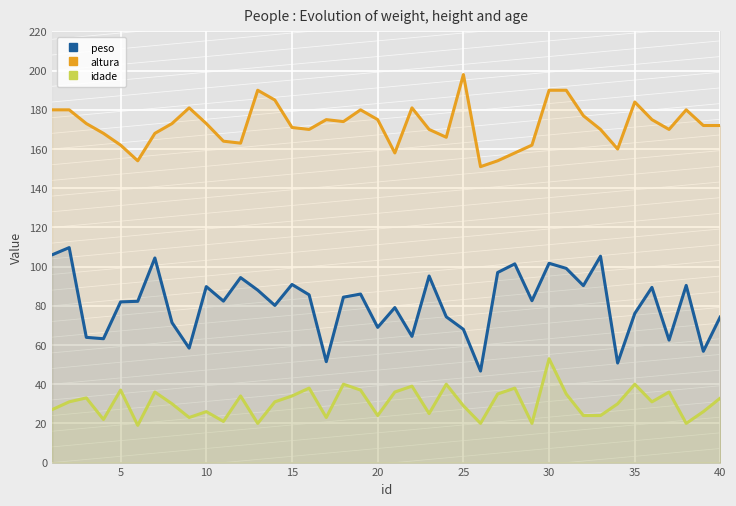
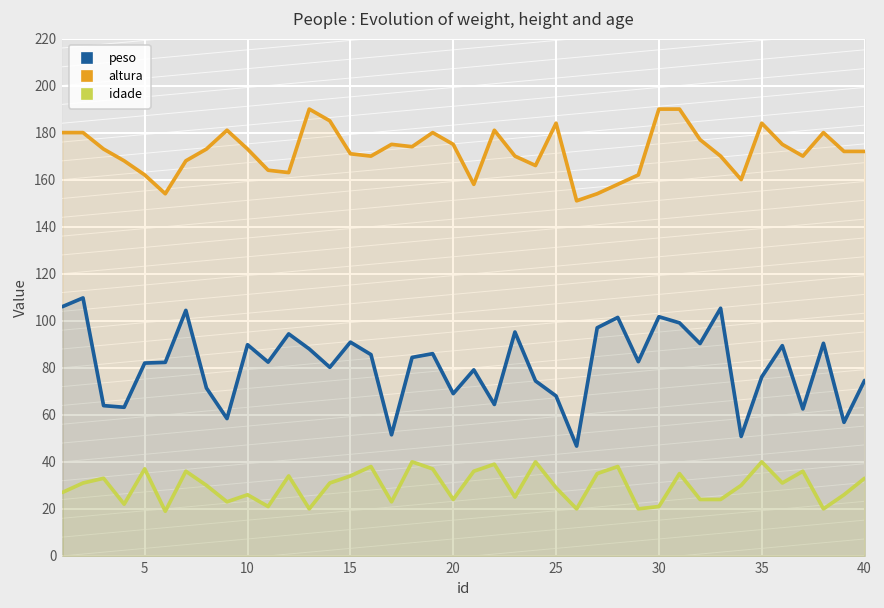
  {
    "peso": {
      "5": 82,
      "10": 90,
      "15": 91,
      "20": 69,
      "25": 68,
      "30": 102,
      "35": 76,
      "40": 75
    },
    "altura": {
      "5": 162,
      "10": 173,
      "15": 171,
      "20": 175,
-     "25": 198,
+     "25": 184,
      "30": 190,
      "35": 184,
      "40": 172
    },
    "idade": {
      "5": 37,
      "10": 26,
      "15": 34,
      "20": 24,
      "25": 29,
-     "30": 53,
+     "30": 21,
      "35": 40,
      "40": 33
    }
  }
